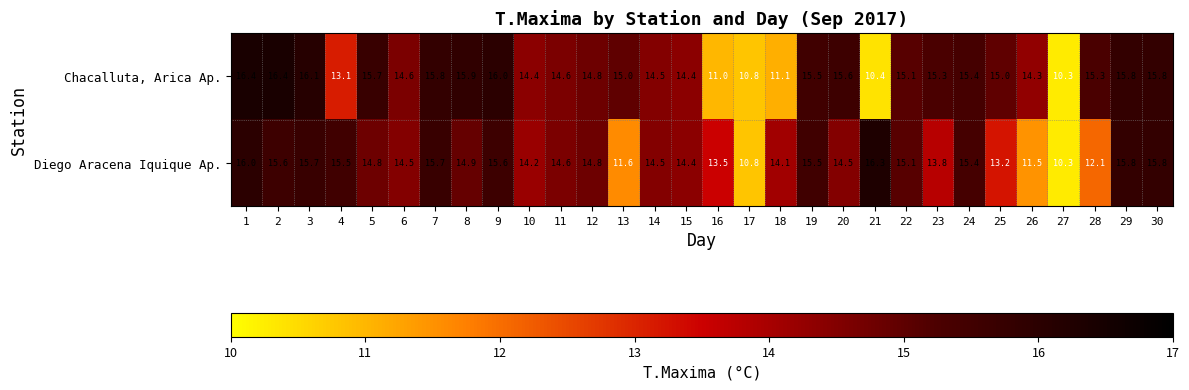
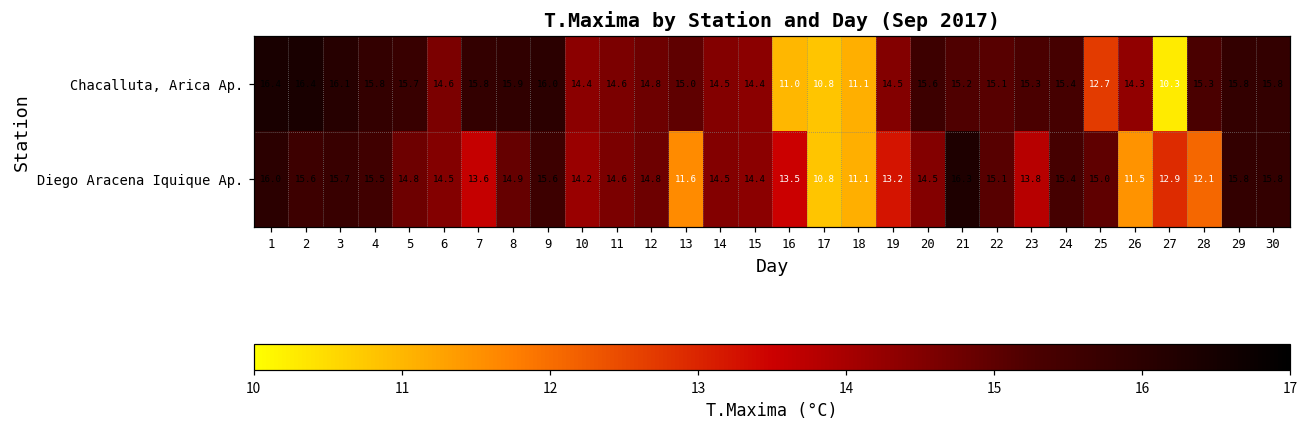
  {
    "Chacalluta, Arica Ap.": {
-     "4": 13.1,
+     "4": 15.8,
      "5": 15.7,
      "6": 14.6,
      "7": 15.8,
      "8": 15.9,
      "10": 14.4,
      "11": 14.6,
      "12": 14.8,
      "13": 15.0,
      "14": 14.5,
      "15": 14.4,
      "16": 11.0,
      "17": 10.8,
      "18": 11.1,
-     "19": 15.5,
+     "19": 14.5,
      "20": 15.6,
-     "21": 10.4,
+     "21": 15.2,
      "22": 15.1,
      "23": 15.3,
      "24": 15.4,
-     "25": 15.0,
+     "25": 12.7,
      "26": 14.3,
      "27": 10.3,
      "28": 15.3,
      "29": 15.8,
      "30": 15.8
    },
    "Diego Aracena Iquique Ap.": {
      "2": 15.6,
      "3": 15.7,
      "4": 15.5,
      "5": 14.8,
      "6": 14.5,
-     "7": 15.7,
+     "7": 13.6,
      "8": 14.9,
      "9": 15.6,
      "10": 14.2,
      "11": 14.6,
      "12": 14.8,
      "13": 11.6,
      "14": 14.5,
      "15": 14.4,
      "16": 13.5,
      "17": 10.8,
-     "18": 14.1,
-     "19": 15.5,
+     "18": 11.1,
+     "19": 13.2,
      "20": 14.5,
      "22": 15.1,
      "23": 13.8,
      "24": 15.4,
-     "25": 13.2,
+     "25": 15.0,
      "26": 11.5,
-     "27": 10.3,
+     "27": 12.9,
      "28": 12.1,
      "29": 15.8,
      "30": 15.8
    }
  }
